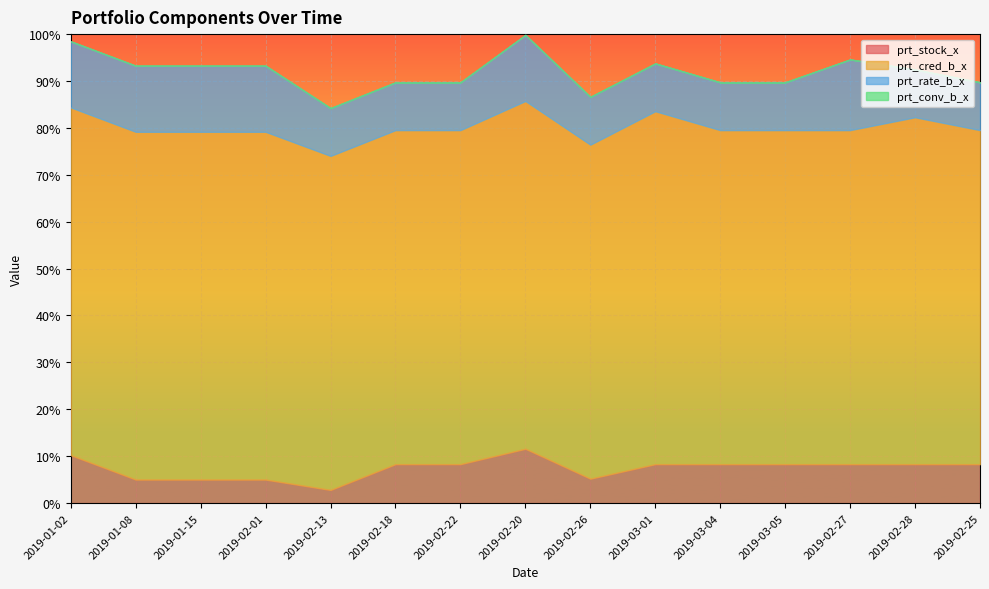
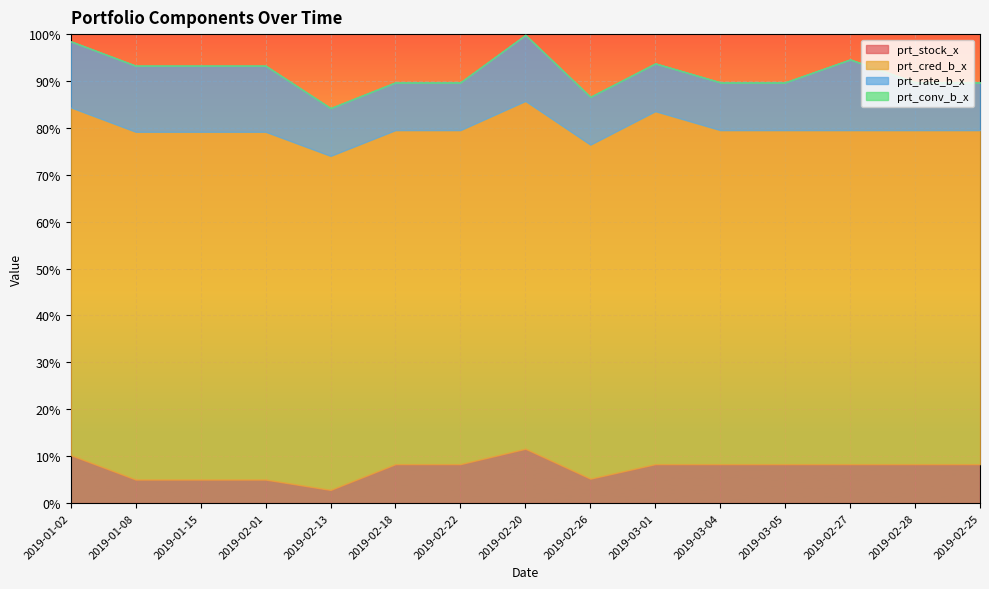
  {
    "prt_stock_x": {
      "2019-01-02": "10%",
      "2019-01-08": "5%",
      "2019-01-15": "5%",
      "2019-02-01": "5%",
      "2019-02-13": "3%",
      "2019-02-18": "8%",
      "2019-02-22": "8%",
      "2019-02-20": "12%",
      "2019-02-26": "5%",
      "2019-03-01": "8%",
      "2019-03-04": "8%",
      "2019-03-05": "8%",
      "2019-02-27": "8%",
      "2019-02-28": "8%",
      "2019-02-25": "8%"
    },
    "prt_cred_b_x": {
      "2019-01-02": "74%",
      "2019-01-08": "74%",
      "2019-01-15": "74%",
      "2019-02-01": "74%",
      "2019-02-13": "71%",
      "2019-02-18": "71%",
      "2019-02-22": "71%",
      "2019-02-20": "74%",
      "2019-02-26": "71%",
      "2019-03-01": "75%",
      "2019-03-04": "71%",
      "2019-03-05": "71%",
      "2019-02-27": "71%",
-     "2019-02-28": "74%",
+     "2019-02-28": "71%",
      "2019-02-25": "71%"
    }
  }
